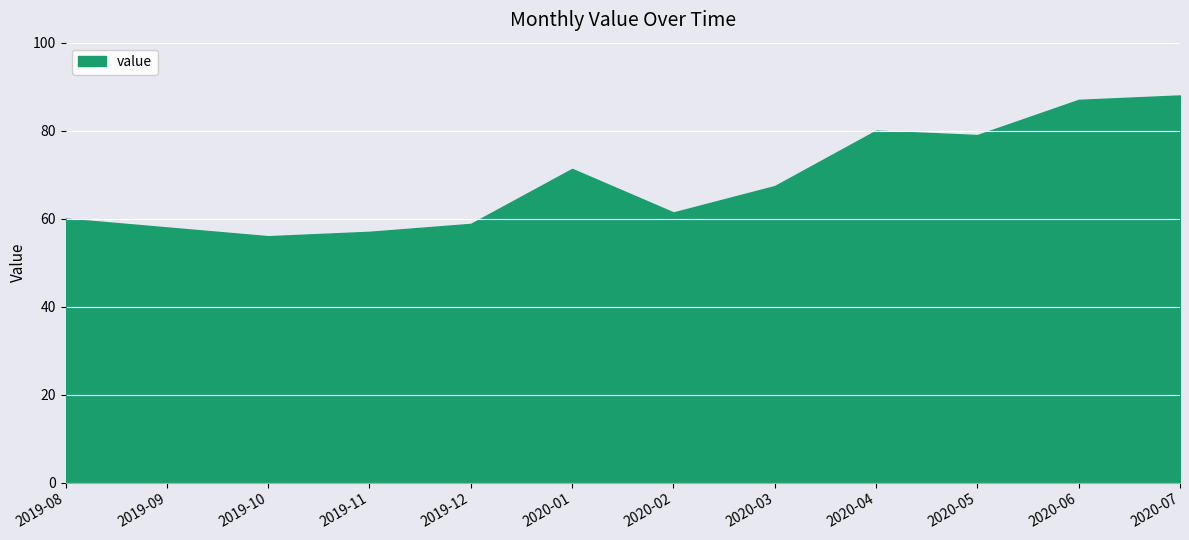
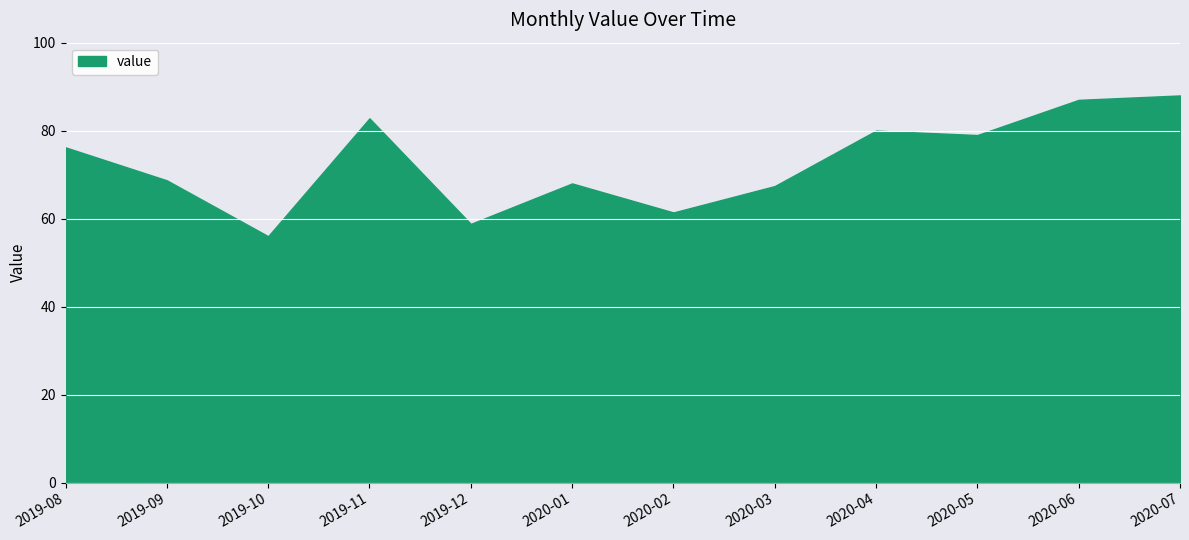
  {
-   "2019-08": 60,
-   "2019-09": 58,
+   "2019-08": 76,
+   "2019-09": 69,
    "2019-10": 56,
-   "2019-11": 57,
+   "2019-11": 83,
    "2019-12": 59,
-   "2020-01": 71,
+   "2020-01": 68,
    "2020-02": 61,
    "2020-03": 67,
    "2020-04": 80,
    "2020-05": 79,
    "2020-06": 87,
    "2020-07": 88
  }
